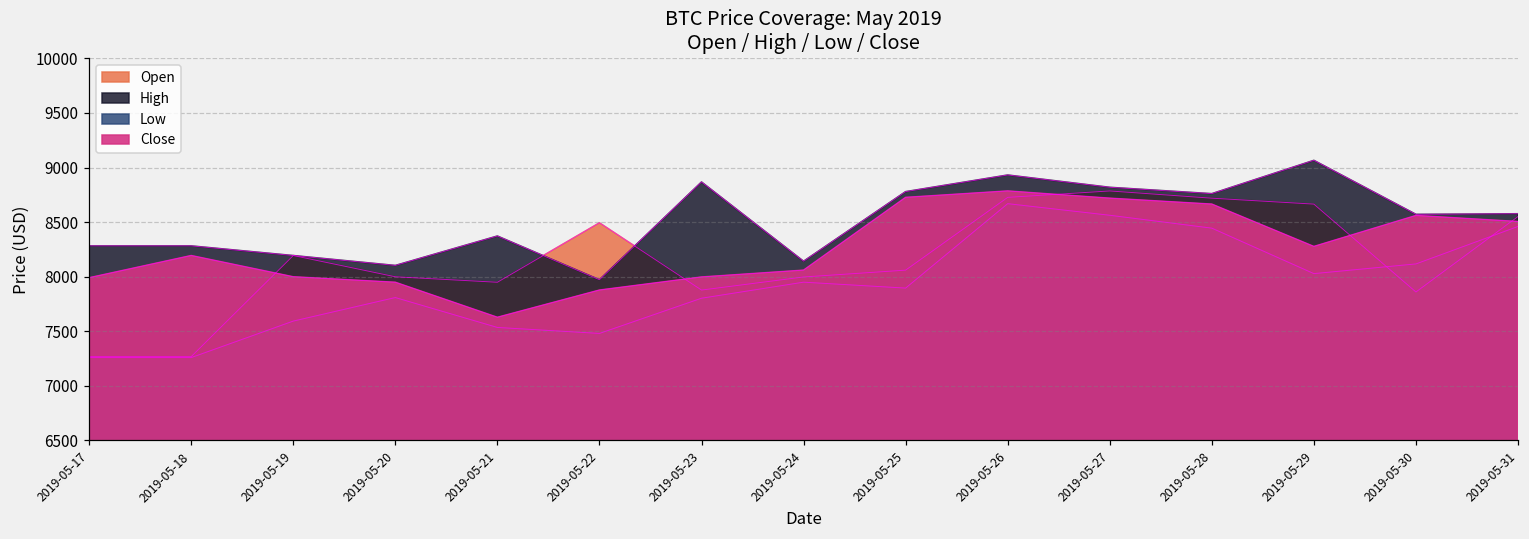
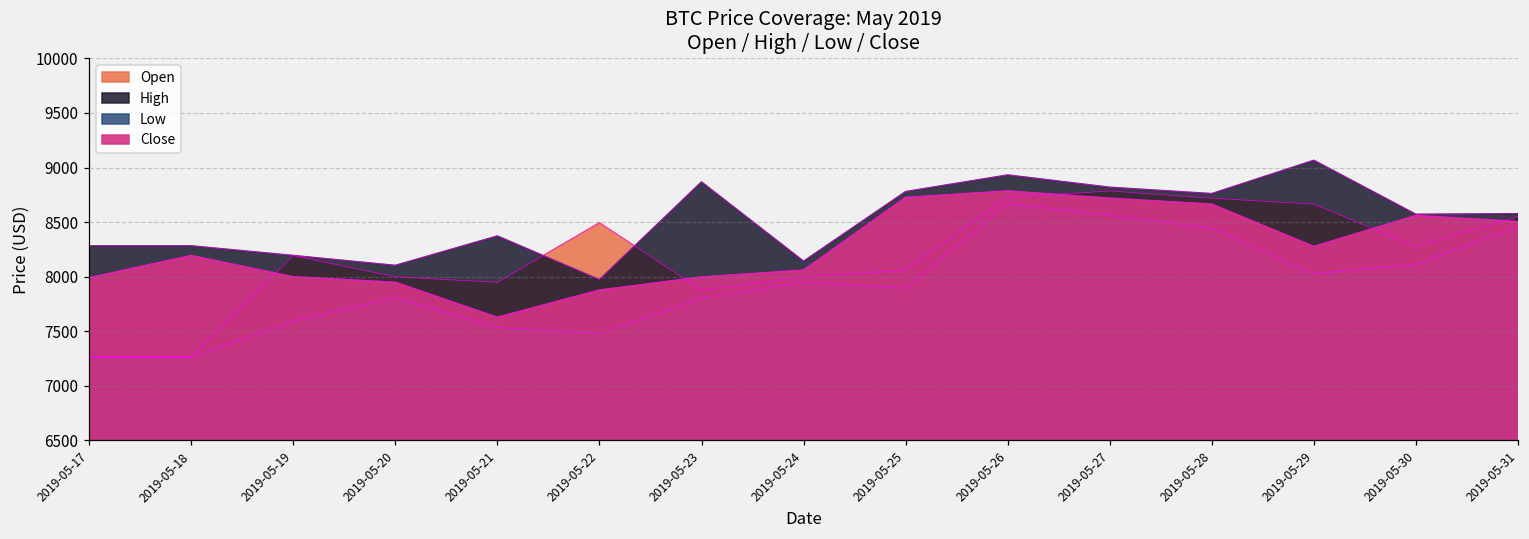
  {
    "Open": {
      "2019-05-20": 8000,
      "2019-05-21": 7900,
      "2019-05-22": 8500,
      "2019-05-23": 7900,
      "2019-05-24": 8000,
      "2019-05-25": 8100,
      "2019-05-26": 8700,
      "2019-05-27": 8800,
      "2019-05-28": 8700,
      "2019-05-29": 8700,
-     "2019-05-30": 7900
+     "2019-05-30": 8300
    },
    "High": {
      "2019-05-17": 8300,
      "2019-05-18": 8300,
      "2019-05-20": 8100,
      "2019-05-21": 8400,
      "2019-05-22": 8000,
      "2019-05-23": 8900,
      "2019-05-24": 8100,
      "2019-05-25": 8800,
      "2019-05-26": 8900,
      "2019-05-27": 8800,
      "2019-05-28": 8800,
      "2019-05-29": 9100
    },
    "Low": {
      "2019-05-19": 7600,
      "2019-05-20": 7800,
      "2019-05-21": 7500,
      "2019-05-22": 7500,
      "2019-05-23": 7800,
      "2019-05-24": 7900,
      "2019-05-25": 7900,
      "2019-05-26": 8700,
      "2019-05-27": 8600,
      "2019-05-28": 8400,
      "2019-05-29": 8000,
      "2019-05-30": 8100,
      "2019-05-31": 8500
    },
    "Close": {
      "2019-05-17": 8000,
      "2019-05-18": 8200,
      "2019-05-19": 8000,
      "2019-05-20": 7900,
      "2019-05-21": 7600,
      "2019-05-22": 7900,
      "2019-05-23": 8000,
      "2019-05-24": 8100,
      "2019-05-25": 8700,
      "2019-05-26": 8800,
      "2019-05-27": 8700,
      "2019-05-28": 8700,
      "2019-05-29": 8300,
      "2019-05-31": 8500
    }
  }
